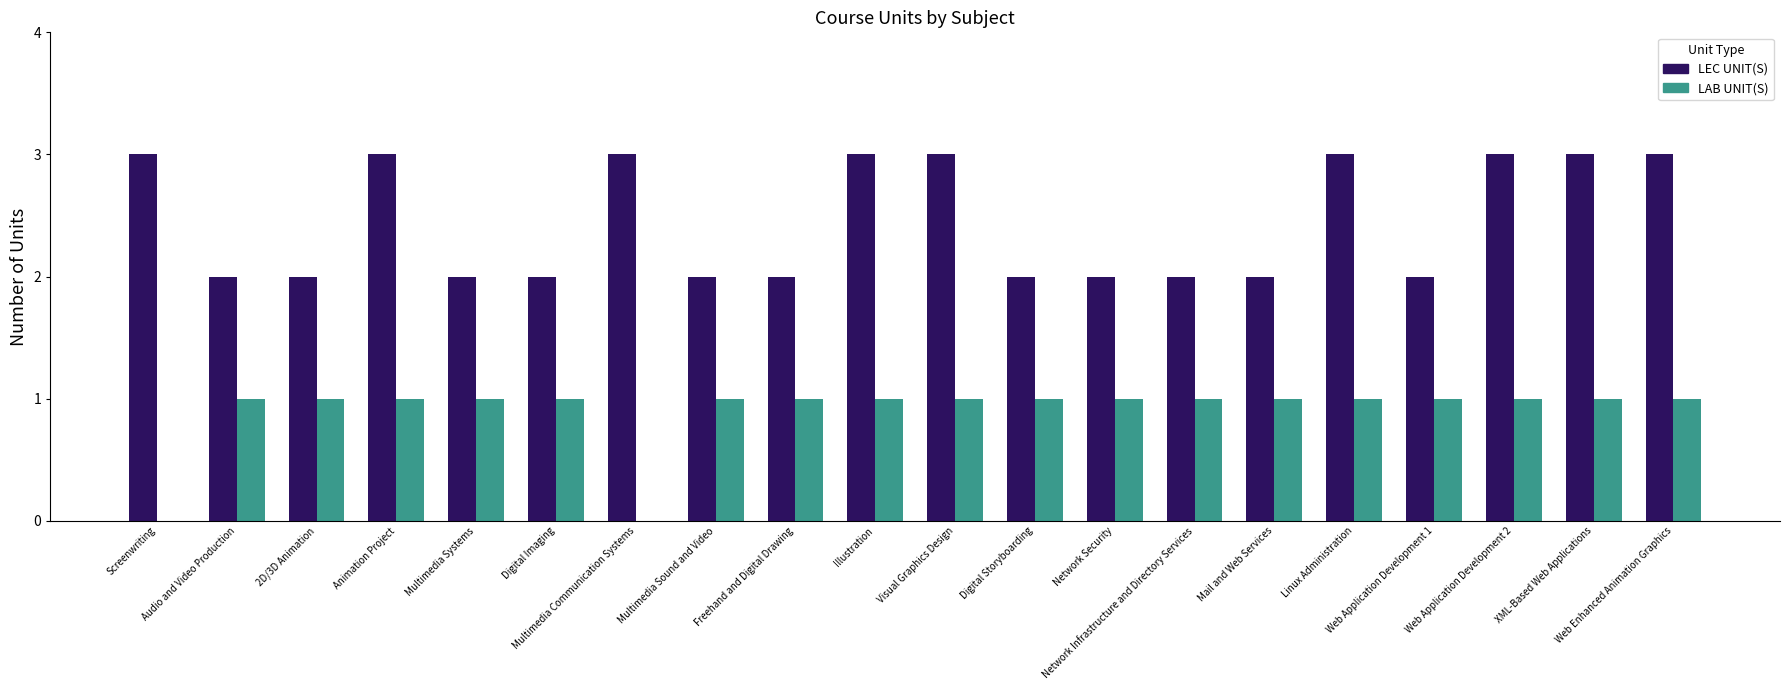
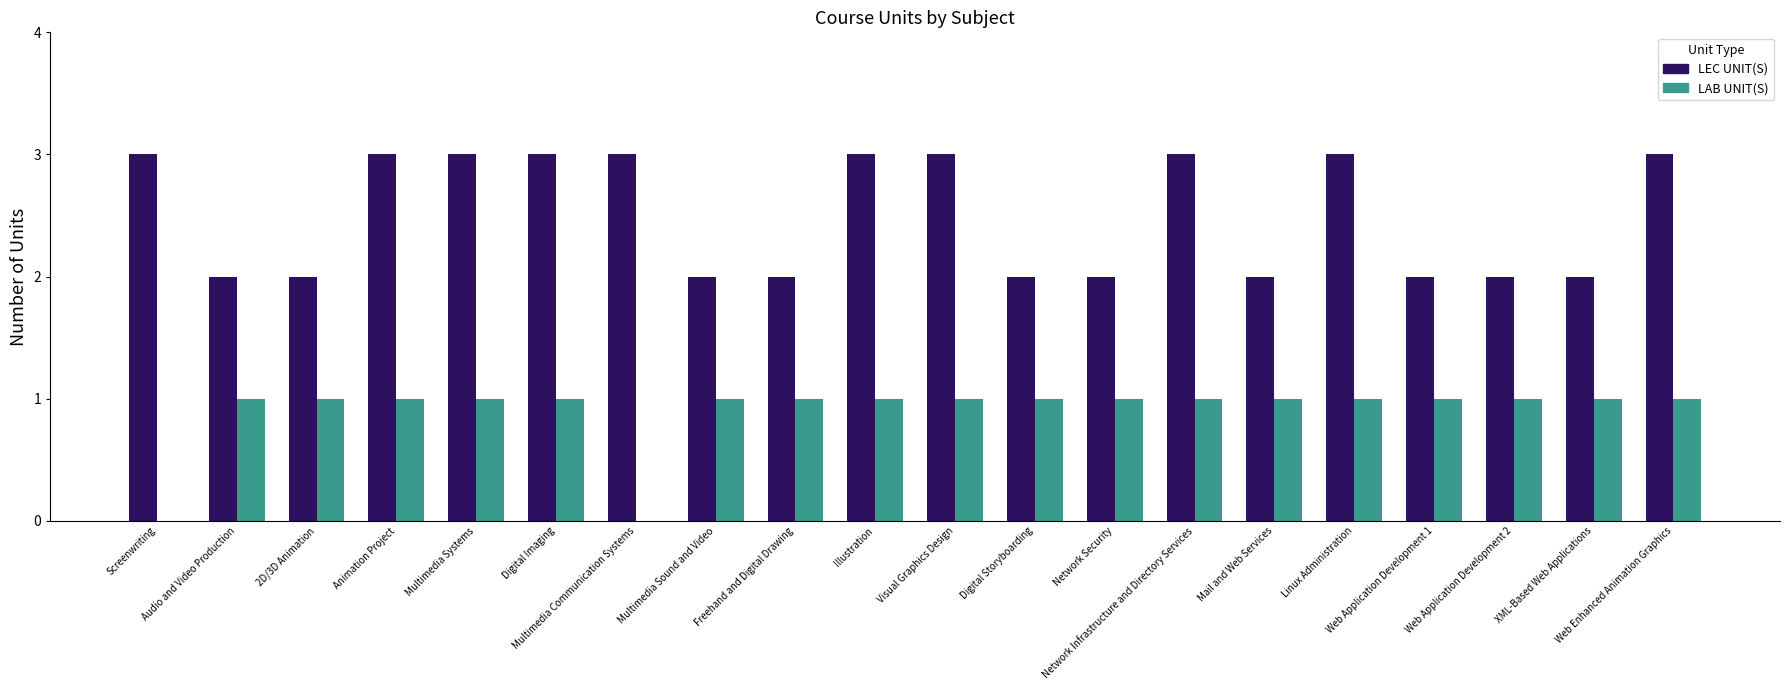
  {
    "LEC UNIT(S)": {
      "Screenwriting": 3,
      "Audio and Video Production": 2,
      "2D/3D Animation": 2,
      "Animation Project": 3,
-     "Multimedia Systems": 2,
-     "Digital Imaging": 2,
+     "Multimedia Systems": 3,
+     "Digital Imaging": 3,
      "Multimedia Communication Systems": 3,
      "Multimedia Sound and Video": 2,
      "Freehand and Digital Drawing": 2,
      "Illustration": 3,
      "Visual Graphics Design": 3,
      "Digital Storyboarding": 2,
      "Network Security": 2,
-     "Network Infrastructure and Directory Services": 2,
+     "Network Infrastructure and Directory Services": 3,
      "Mail and Web Services": 2,
      "Linux Administration": 3,
      "Web Application Development 1": 2,
-     "Web Application Development 2": 3,
-     "XML-Based Web Applications": 3,
+     "Web Application Development 2": 2,
+     "XML-Based Web Applications": 2,
      "Web Enhanced Animation Graphics": 3
    },
    "LAB UNIT(S)": {
      "Screenwriting": 0,
      "Audio and Video Production": 1,
      "2D/3D Animation": 1,
      "Animation Project": 1,
      "Multimedia Systems": 1,
      "Digital Imaging": 1,
      "Multimedia Communication Systems": 0,
      "Multimedia Sound and Video": 1,
      "Freehand and Digital Drawing": 1,
      "Illustration": 1,
      "Visual Graphics Design": 1,
      "Digital Storyboarding": 1,
      "Network Security": 1,
      "Network Infrastructure and Directory Services": 1,
      "Mail and Web Services": 1,
      "Linux Administration": 1,
      "Web Application Development 1": 1,
      "Web Application Development 2": 1,
      "XML-Based Web Applications": 1,
      "Web Enhanced Animation Graphics": 1
    }
  }
